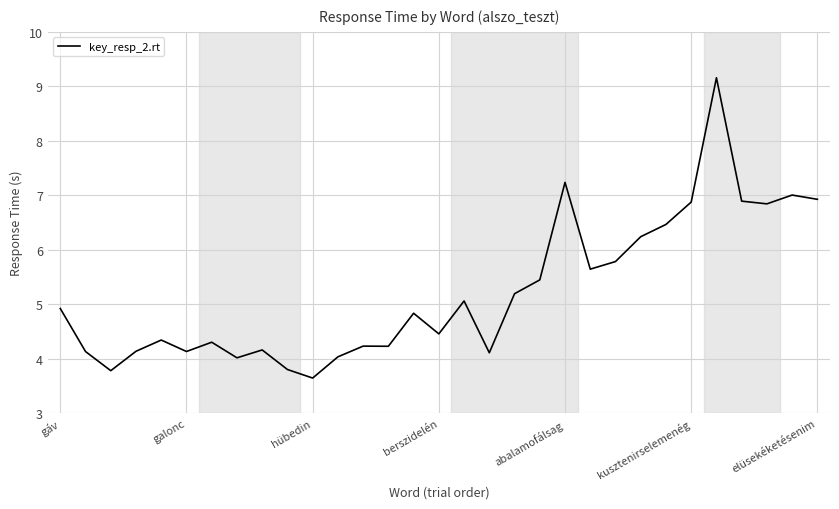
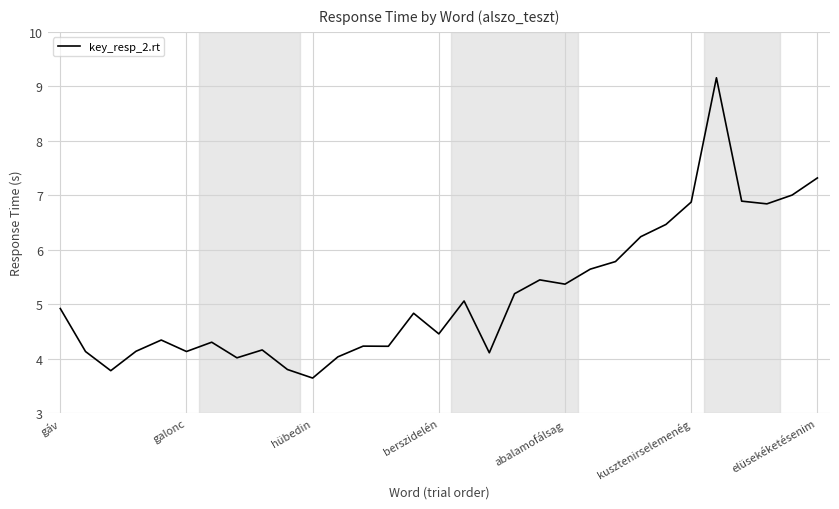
  {
    "gáv": 4.9,
    "galonc": 4.1,
    "hübedin": 3.6,
    "berszidelén": 4.5,
-   "abalamofálsag": 7.2,
+   "abalamofálsag": 5.4,
    "kusztenirselemenég": 6.9,
-   "elüsekéketésenim": 6.9
+   "elüsekéketésenim": 7.3
  }
